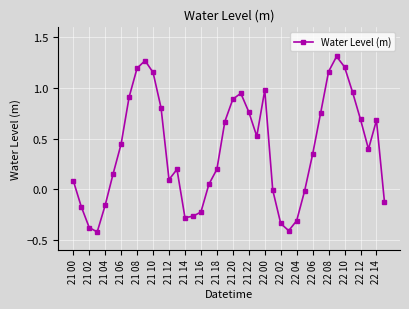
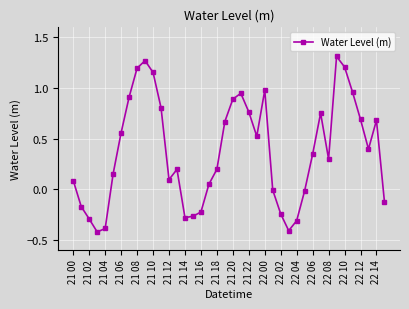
  {
    "21 00": 0.08,
-   "21 02": -0.38,
-   "21 04": -0.16,
-   "21 06": 0.45,
+   "21 02": -0.30,
+   "21 04": -0.39,
+   "21 06": 0.56,
    "21 08": 1.20,
    "21 10": 1.15,
    "21 12": 0.09,
    "21 14": -0.28,
    "21 16": -0.23,
    "21 18": 0.20,
    "21 20": 0.89,
    "21 22": 0.76,
    "22 00": 0.98,
-   "22 02": -0.34,
+   "22 02": -0.25,
    "22 04": -0.31,
    "22 06": 0.34,
-   "22 08": 1.16,
+   "22 08": 0.30,
    "22 10": 1.21,
    "22 12": 0.69,
    "22 14": 0.68
  }
